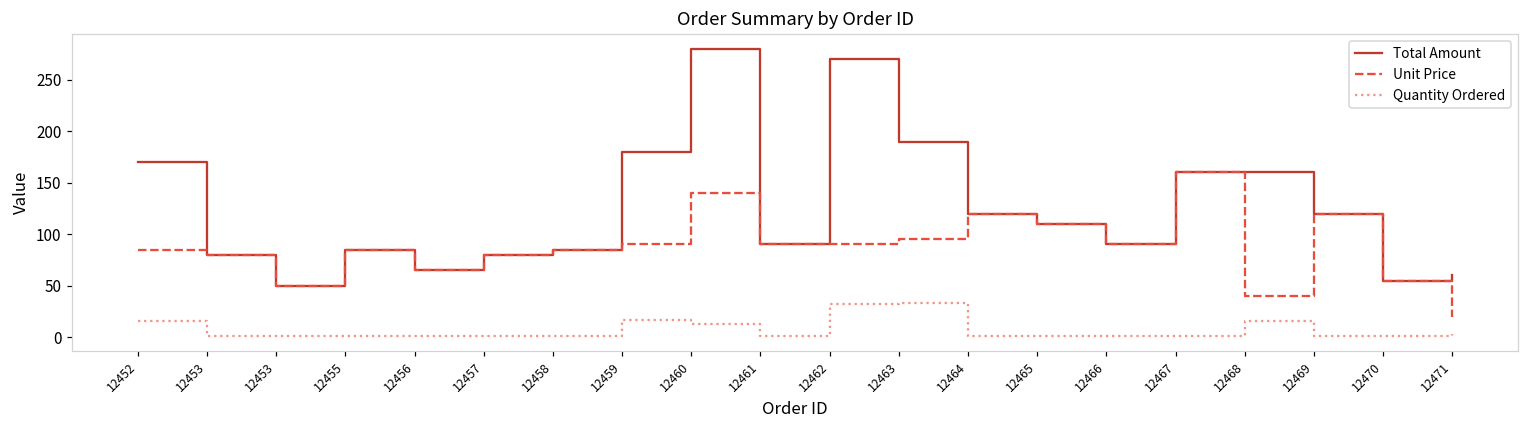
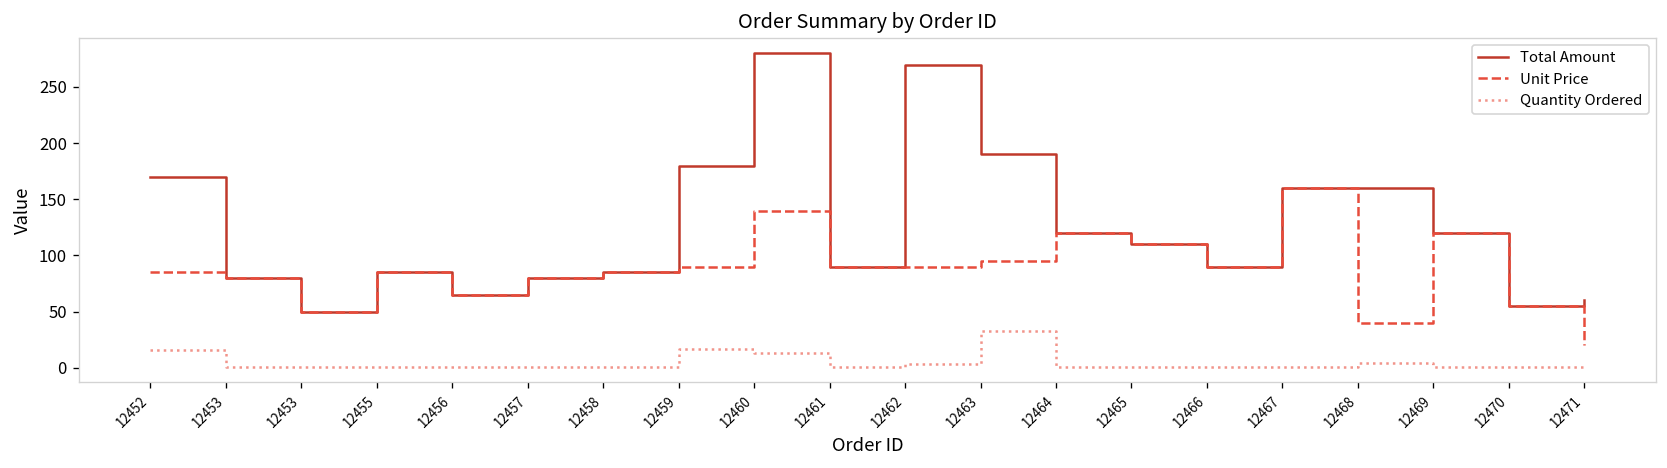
  {
    "Quantity Ordered": {
      "12452": 20,
      "12455": 0,
      "12456": 0,
      "12457": 0,
      "12458": 0,
      "12459": 20,
      "12460": 10,
      "12461": 0,
-     "12462": 30,
+     "12462": 0,
      "12463": 30,
      "12464": 0,
      "12465": 0,
      "12466": 0,
      "12467": 0,
-     "12468": 20,
+     "12468": 0,
      "12469": 0,
      "12470": 0,
      "12471": 0
    }
  }
